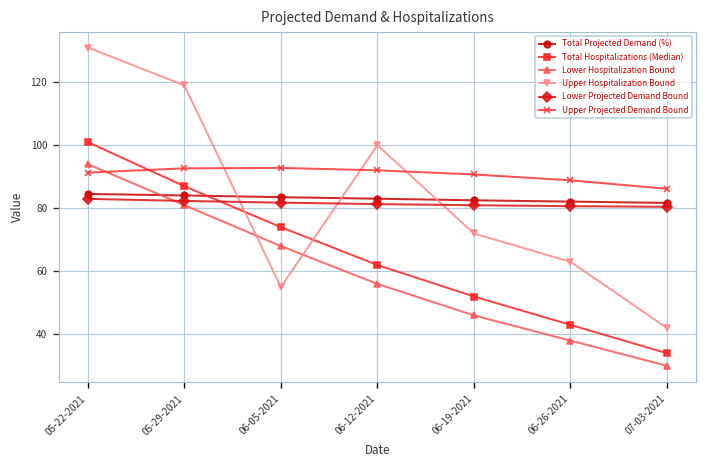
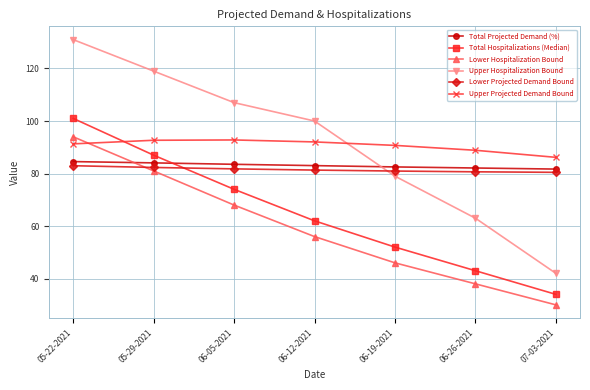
  {
    "Upper Hospitalization Bound": {
      "05-22-2021": 131,
      "05-29-2021": 119,
-     "06-05-2021": 55,
+     "06-05-2021": 107,
      "06-12-2021": 100,
-     "06-19-2021": 72,
+     "06-19-2021": 79,
      "06-26-2021": 63,
      "07-03-2021": 42
    }
  }
